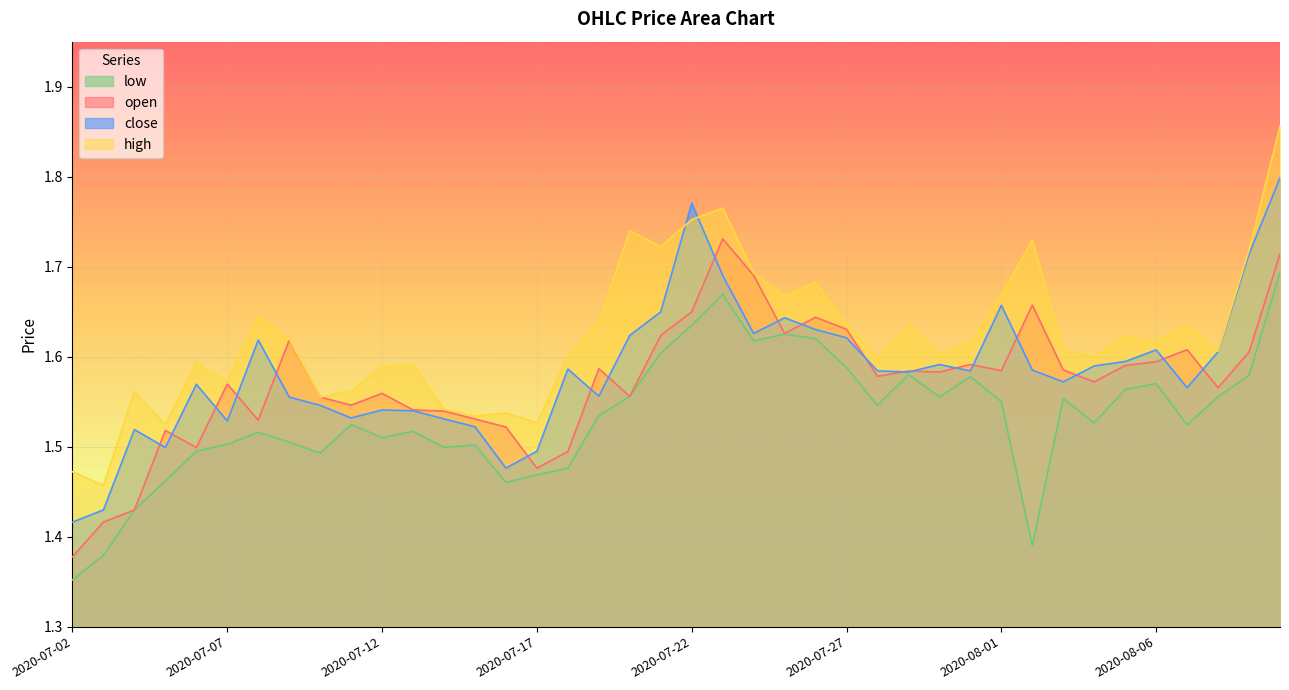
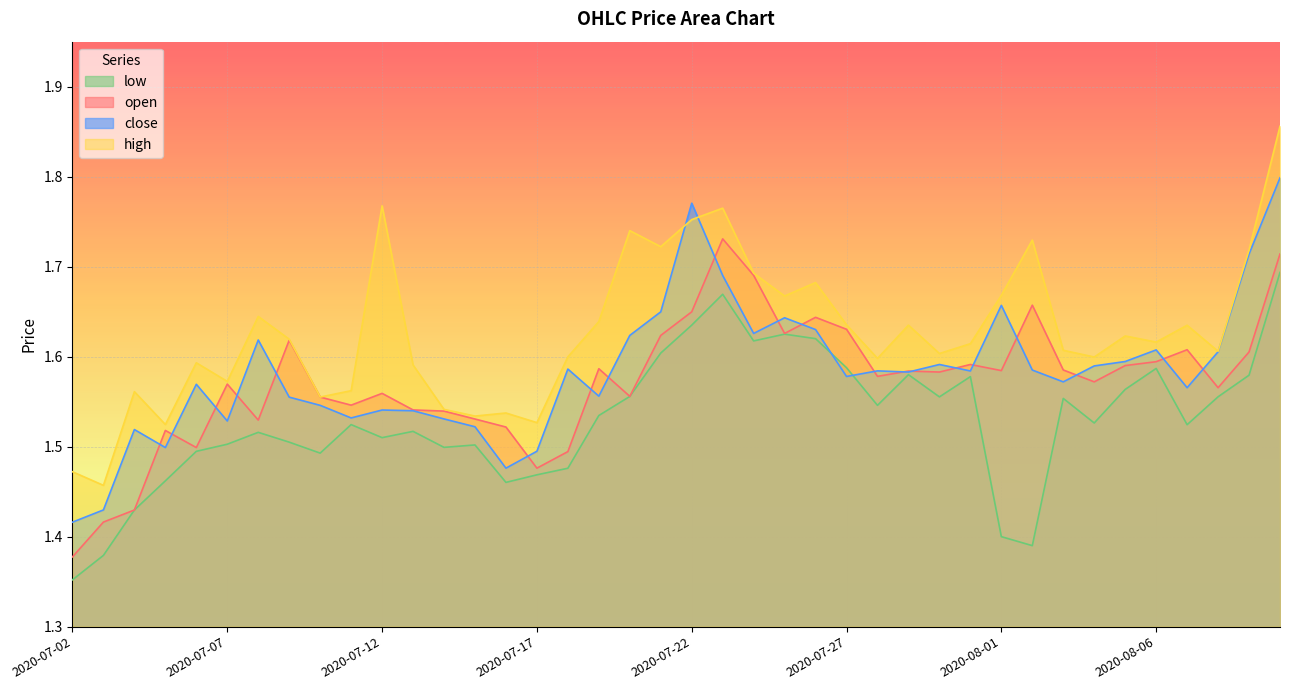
  {
    "low": {
      "2020-07-02": 1.35,
      "2020-07-07": 1.50,
      "2020-07-12": 1.51,
      "2020-07-17": 1.47,
      "2020-07-22": 1.64,
      "2020-07-27": 1.59,
-     "2020-08-01": 1.55,
-     "2020-08-06": 1.57
+     "2020-08-01": 1.40,
+     "2020-08-06": 1.59
    },
    "open": {
      "2020-07-02": 1.38,
      "2020-07-07": 1.57,
      "2020-07-12": 1.56,
      "2020-07-17": 1.48,
      "2020-07-22": 1.65,
      "2020-07-27": 1.63,
      "2020-08-01": 1.58,
      "2020-08-06": 1.59
    },
    "close": {
      "2020-07-02": 1.42,
      "2020-07-07": 1.53,
      "2020-07-12": 1.54,
      "2020-07-17": 1.49,
      "2020-07-22": 1.77,
-     "2020-07-27": 1.62,
+     "2020-07-27": 1.58,
      "2020-08-01": 1.66,
      "2020-08-06": 1.61
    },
    "high": {
      "2020-07-02": 1.47,
      "2020-07-07": 1.57,
-     "2020-07-12": 1.59,
+     "2020-07-12": 1.77,
      "2020-07-17": 1.53,
      "2020-07-22": 1.75,
      "2020-07-27": 1.64,
      "2020-08-01": 1.67,
      "2020-08-06": 1.62
    }
  }
